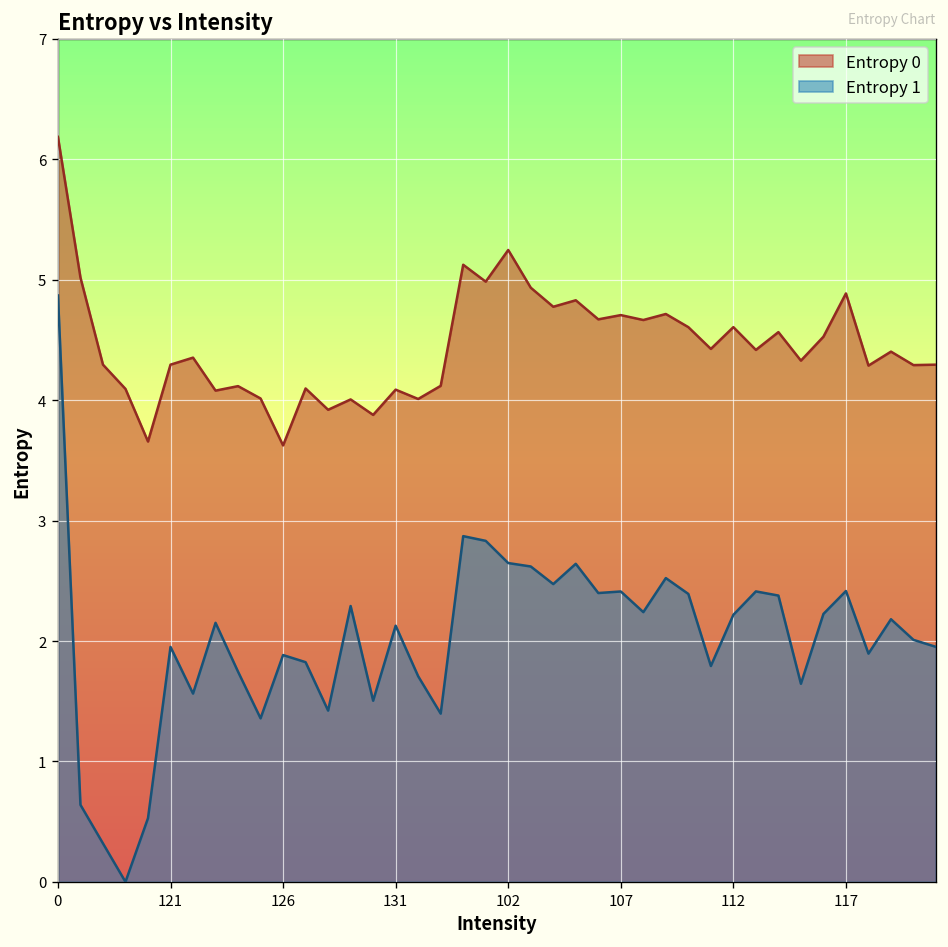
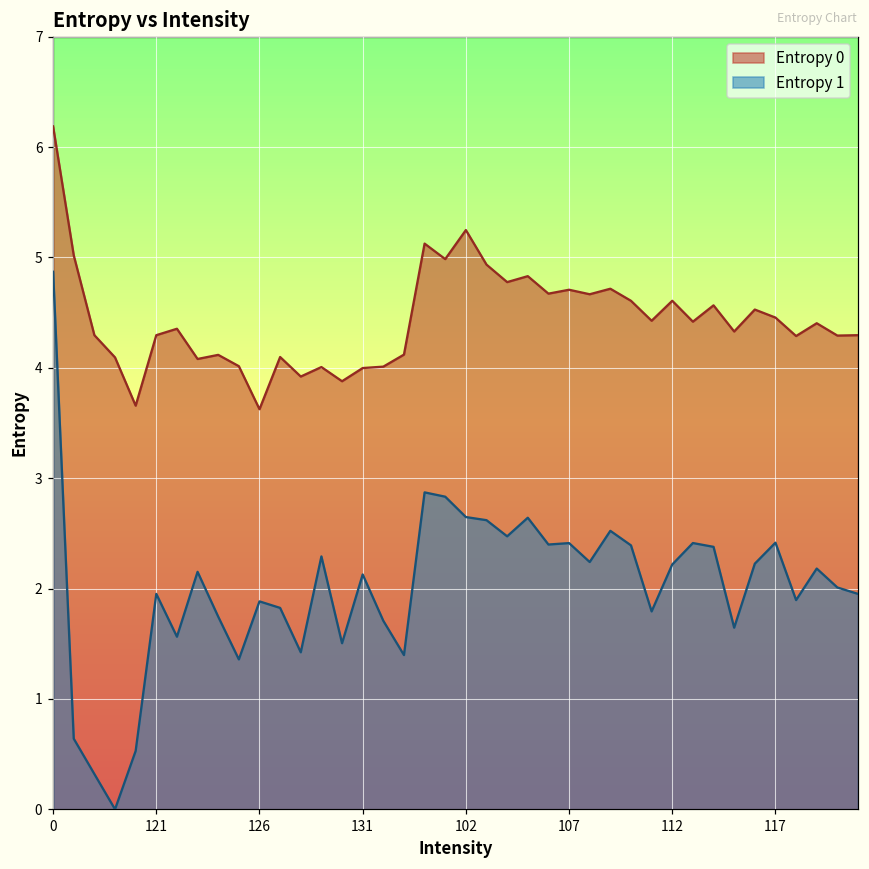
  {
    "Entropy 0": {
      "0": 6.19,
      "121": 4.30,
      "126": 3.62,
-     "131": 4.09,
+     "131": 4.00,
      "102": 5.25,
      "107": 4.71,
      "112": 4.61,
-     "117": 4.89
+     "117": 4.45
    },
    "Entropy 1": {
      "0": 4.87,
      "121": 1.95,
      "126": 1.88,
      "131": 2.13,
      "102": 2.65,
      "107": 2.41,
      "112": 2.22,
      "117": 2.42
    }
  }
